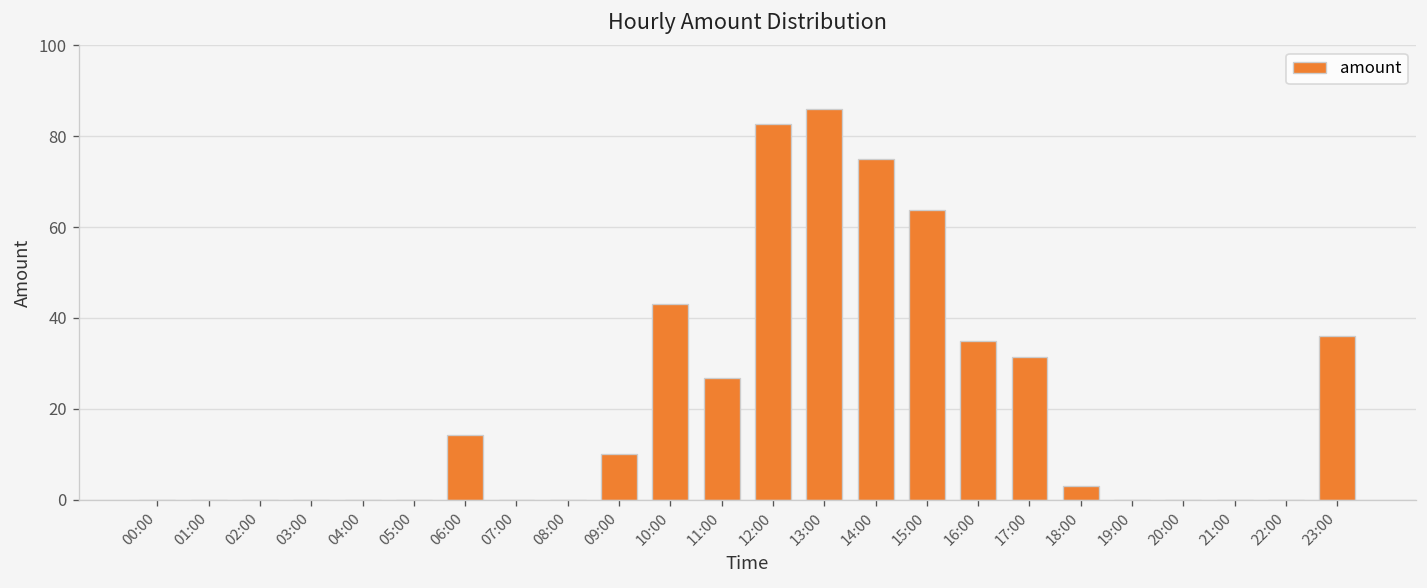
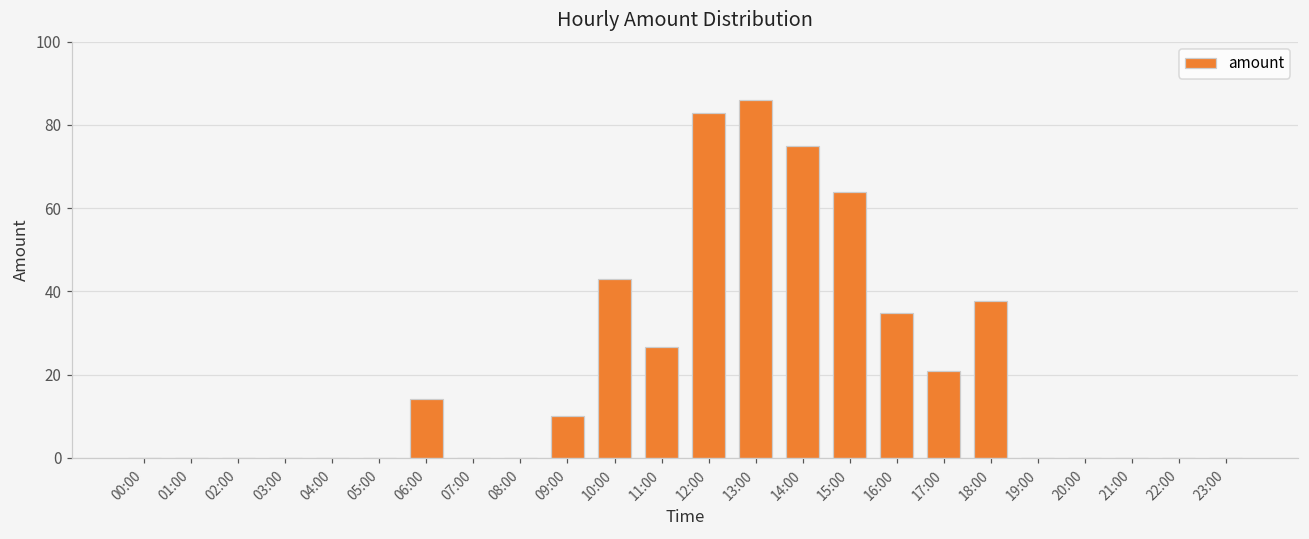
  {
    "00:00": 0,
    "01:00": 0,
    "02:00": 0,
    "03:00": 0,
    "04:00": 0,
    "05:00": 0,
    "06:00": 14,
    "07:00": 0,
    "08:00": 0,
    "09:00": 10,
    "10:00": 43,
    "11:00": 27,
    "12:00": 83,
    "13:00": 86,
    "14:00": 75,
    "15:00": 64,
    "16:00": 35,
-   "17:00": 31,
-   "18:00": 3,
+   "17:00": 21,
+   "18:00": 38,
    "19:00": 0,
    "20:00": 0,
    "21:00": 0,
    "22:00": 0,
-   "23:00": 36
+   "23:00": 0
  }
